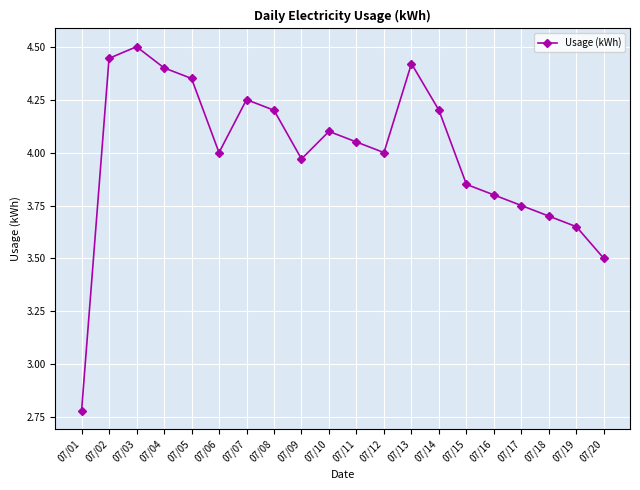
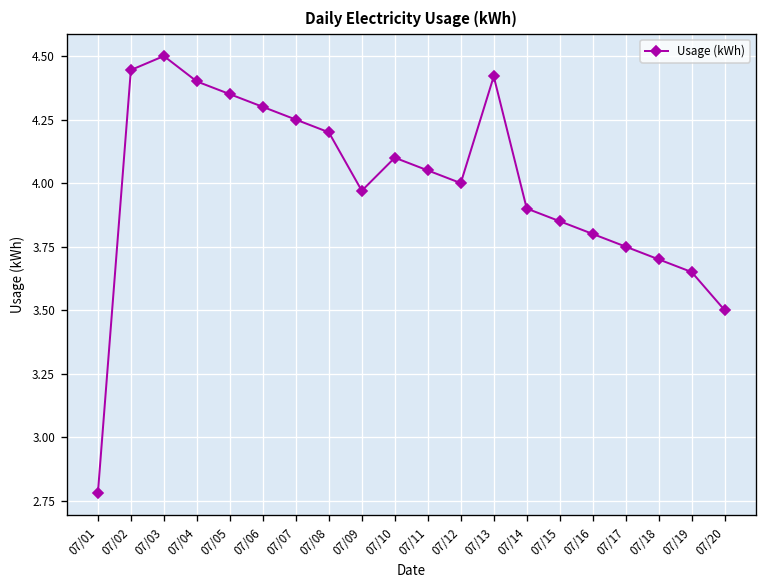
  {
    "07/01": 2.78,
    "07/02": 4.45,
    "07/03": 4.5,
    "07/04": 4.4,
    "07/05": 4.35,
-   "07/06": 4.0,
+   "07/06": 4.3,
    "07/07": 4.25,
    "07/08": 4.2,
    "07/09": 3.97,
    "07/10": 4.1,
    "07/11": 4.05,
    "07/12": 4.0,
    "07/13": 4.42,
-   "07/14": 4.2,
+   "07/14": 3.9,
    "07/15": 3.85,
    "07/16": 3.8,
    "07/17": 3.75,
    "07/18": 3.7,
    "07/19": 3.65,
    "07/20": 3.5
  }
